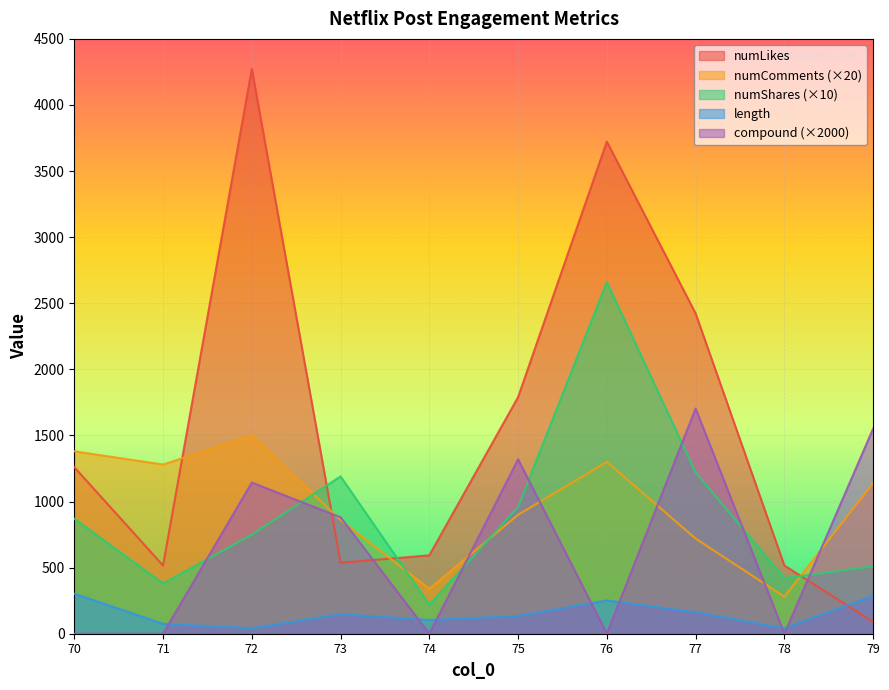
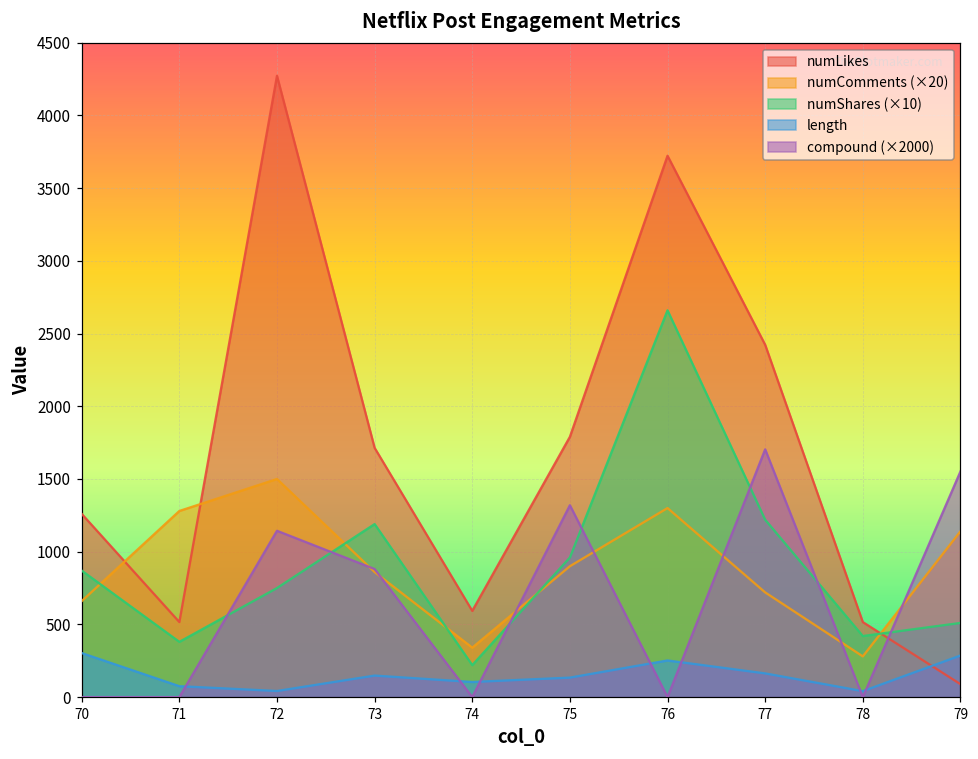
  {
    "numLikes": {
      "70": 1260,
      "71": 520,
      "72": 4270,
-     "73": 540,
+     "73": 1710,
      "74": 590,
      "75": 1790,
      "76": 3720,
      "77": 2420,
      "78": 520,
      "79": 90
    },
    "numComments (×20)": {
-     "70": 1380,
+     "70": 660,
      "71": 1280,
      "72": 1500,
      "73": 860,
      "74": 340,
      "75": 900,
      "76": 1300,
      "77": 720,
      "78": 280,
      "79": 1140
    },
    "numShares (×10)": {
      "70": 870,
      "71": 380,
      "72": 750,
      "73": 1190,
      "74": 220,
      "75": 960,
      "76": 2660,
      "77": 1220,
      "78": 420,
      "79": 510
    },
    "length": {
      "70": 300,
      "71": 80,
      "72": 40,
      "73": 150,
      "74": 100,
      "75": 130,
      "76": 250,
      "77": 160,
      "78": 40,
      "79": 290
    },
    "compound (×2000)": {
      "70": 0,
      "71": 0,
      "72": 1140,
      "73": 880,
      "74": 0,
      "75": 1320,
      "76": 0,
      "77": 1700,
      "78": 0,
      "79": 1550
    }
  }
